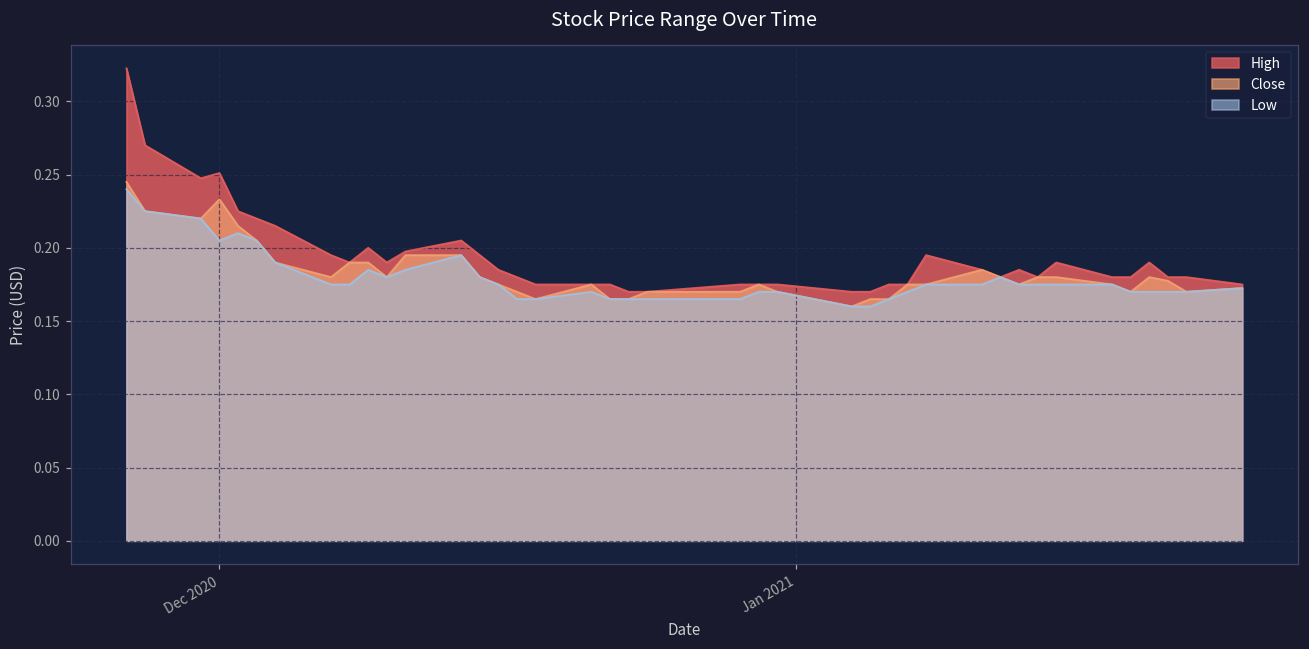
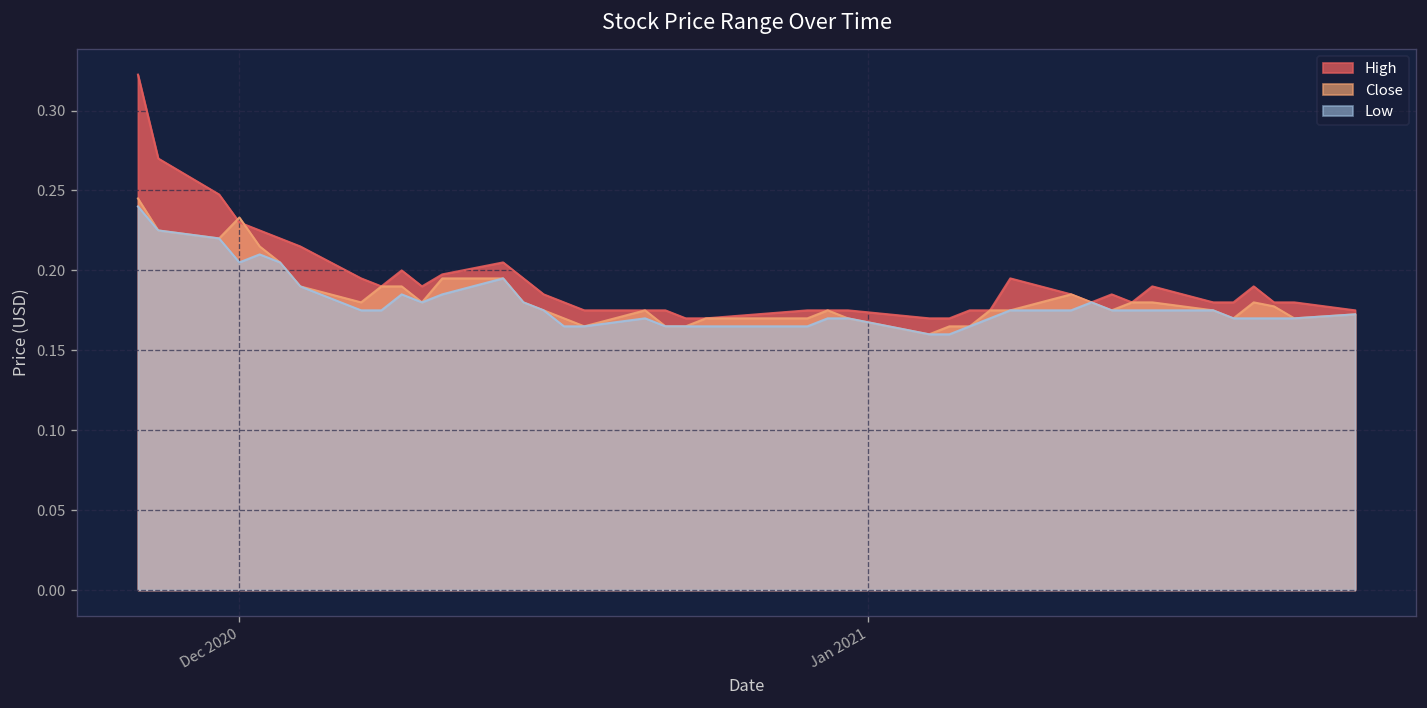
  {
    "High": {
-     "Dec 2020": 0.251
+     "Dec 2020": 0.230
    },
    "Close": {
      "Dec 2020": 0.233
    },
    "Low": {
      "Dec 2020": 0.205
    }
  }
